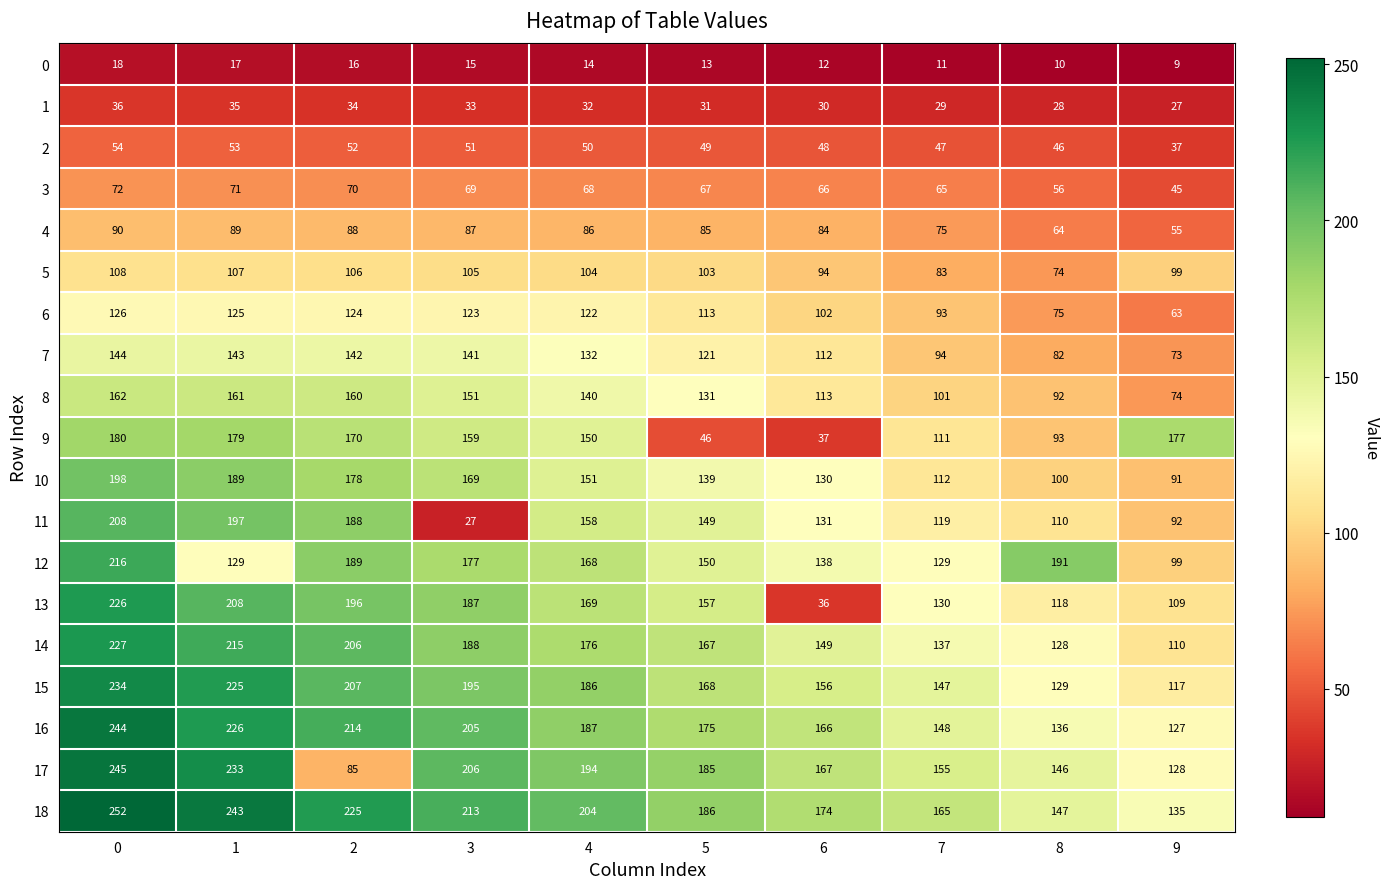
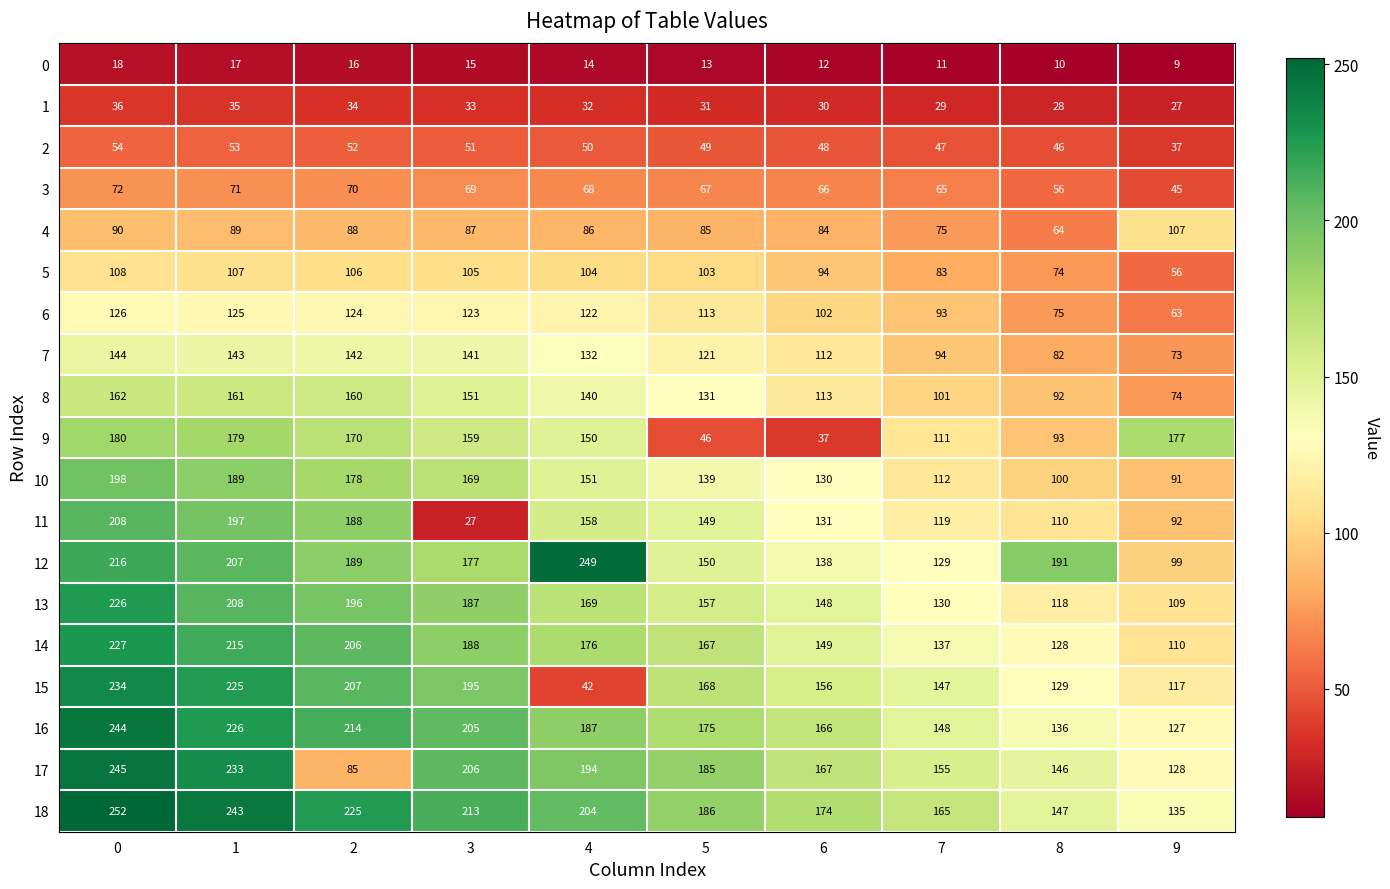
  {
    "0": {
      "0": 18,
      "1": 17,
      "2": 16,
      "3": 15,
      "4": 14,
      "5": 13,
      "6": 12,
      "7": 11,
      "8": 10,
      "9": 9
    },
    "1": {
      "0": 36,
      "1": 35,
      "2": 34,
      "3": 33,
      "4": 32,
      "5": 31,
      "6": 30,
      "7": 29,
      "8": 28,
      "9": 27
    },
    "2": {
      "0": 54,
      "1": 53,
      "2": 52,
      "3": 51,
      "4": 50,
      "5": 49,
      "6": 48,
      "7": 47,
      "8": 46,
      "9": 37
    },
    "3": {
      "0": 72,
      "1": 71,
      "2": 70,
      "3": 69,
      "4": 68,
      "5": 67,
      "6": 66,
      "7": 65,
      "8": 56,
      "9": 45
    },
    "4": {
      "0": 90,
      "1": 89,
      "2": 88,
      "3": 87,
      "4": 86,
      "5": 85,
      "6": 84,
      "7": 75,
      "8": 64,
-     "9": 55
+     "9": 107
    },
    "5": {
      "0": 108,
      "1": 107,
      "2": 106,
      "3": 105,
      "4": 104,
      "5": 103,
      "6": 94,
      "7": 83,
      "8": 74,
-     "9": 99
+     "9": 56
    },
    "6": {
      "0": 126,
      "1": 125,
      "2": 124,
      "3": 123,
      "4": 122,
      "5": 113,
      "6": 102,
      "7": 93,
      "8": 75,
      "9": 63
    },
    "7": {
      "0": 144,
      "1": 143,
      "2": 142,
      "3": 141,
      "4": 132,
      "5": 121,
      "6": 112,
      "7": 94,
      "8": 82,
      "9": 73
    },
    "8": {
      "0": 162,
      "1": 161,
      "2": 160,
      "3": 151,
      "4": 140,
      "5": 131,
      "6": 113,
      "7": 101,
      "8": 92,
      "9": 74
    },
    "9": {
      "0": 180,
      "1": 179,
      "2": 170,
      "3": 159,
      "4": 150,
      "5": 46,
      "6": 37,
      "7": 111,
      "8": 93,
      "9": 177
    },
    "10": {
      "0": 198,
      "1": 189,
      "2": 178,
      "3": 169,
      "4": 151,
      "5": 139,
      "6": 130,
      "7": 112,
      "8": 100,
      "9": 91
    },
    "11": {
      "0": 208,
      "1": 197,
      "2": 188,
      "3": 27,
      "4": 158,
      "5": 149,
      "6": 131,
      "7": 119,
      "8": 110,
      "9": 92
    },
    "12": {
      "0": 216,
-     "1": 129,
+     "1": 207,
      "2": 189,
      "3": 177,
-     "4": 168,
+     "4": 249,
      "5": 150,
      "6": 138,
      "7": 129,
      "8": 191,
      "9": 99
    },
    "13": {
      "0": 226,
      "1": 208,
      "2": 196,
      "3": 187,
      "4": 169,
      "5": 157,
-     "6": 36,
+     "6": 148,
      "7": 130,
      "8": 118,
      "9": 109
    },
    "14": {
      "0": 227,
      "1": 215,
      "2": 206,
      "3": 188,
      "4": 176,
      "5": 167,
      "6": 149,
      "7": 137,
      "8": 128,
      "9": 110
    },
    "15": {
      "0": 234,
      "1": 225,
      "2": 207,
      "3": 195,
-     "4": 186,
+     "4": 42,
      "5": 168,
      "6": 156,
      "7": 147,
      "8": 129,
      "9": 117
    },
    "16": {
      "0": 244,
      "1": 226,
      "2": 214,
      "3": 205,
      "4": 187,
      "5": 175,
      "6": 166,
      "7": 148,
      "8": 136,
      "9": 127
    },
    "17": {
      "0": 245,
      "1": 233,
      "2": 85,
      "3": 206,
      "4": 194,
      "5": 185,
      "6": 167,
      "7": 155,
      "8": 146,
      "9": 128
    },
    "18": {
      "0": 252,
      "1": 243,
      "2": 225,
      "3": 213,
      "4": 204,
      "5": 186,
      "6": 174,
      "7": 165,
      "8": 147,
      "9": 135
    }
  }
